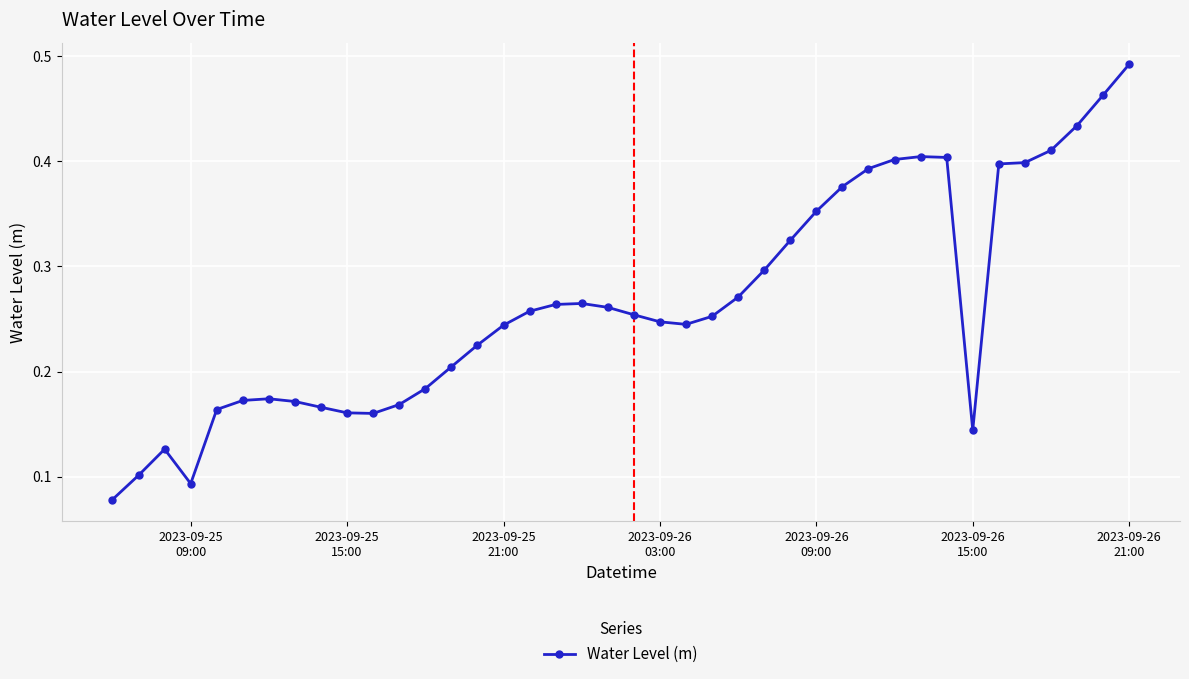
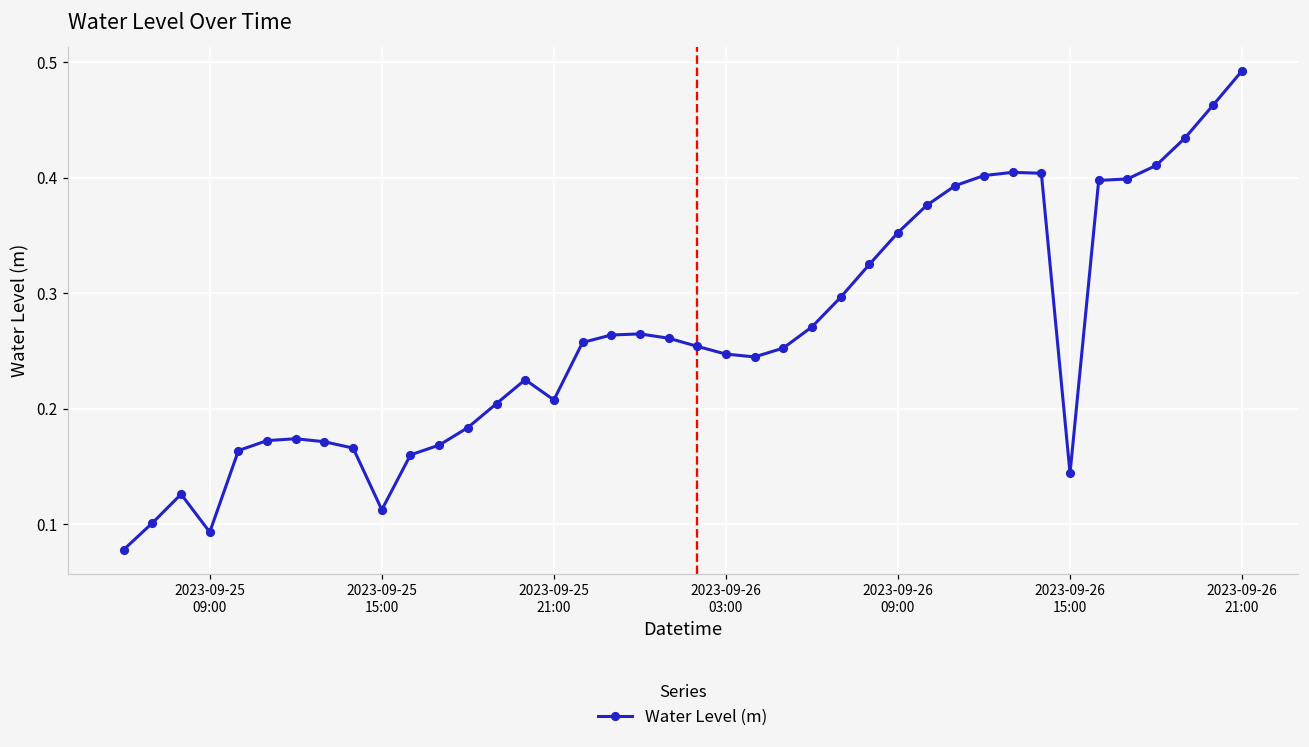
  {
    "2023-09-25 09:00": 0.093,
-   "2023-09-25 15:00": 0.161,
-   "2023-09-25 21:00": 0.244,
+   "2023-09-25 15:00": 0.113,
+   "2023-09-25 21:00": 0.208,
    "2023-09-26 03:00": 0.247,
    "2023-09-26 09:00": 0.352,
    "2023-09-26 15:00": 0.144,
    "2023-09-26 21:00": 0.492
  }
